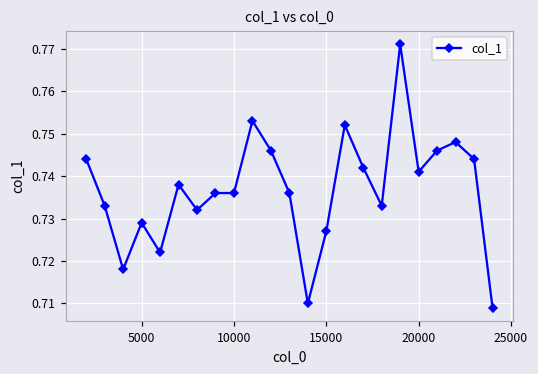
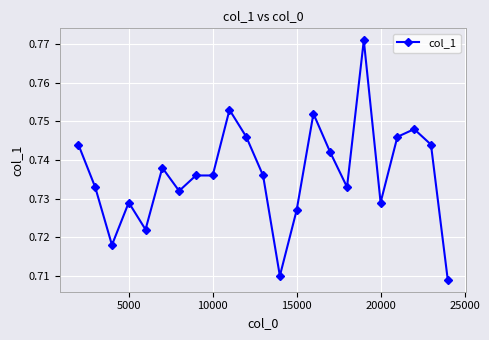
  {
    "5000": 0.729,
    "10000": 0.736,
    "15000": 0.727,
-   "20000": 0.741
+   "20000": 0.729
  }
